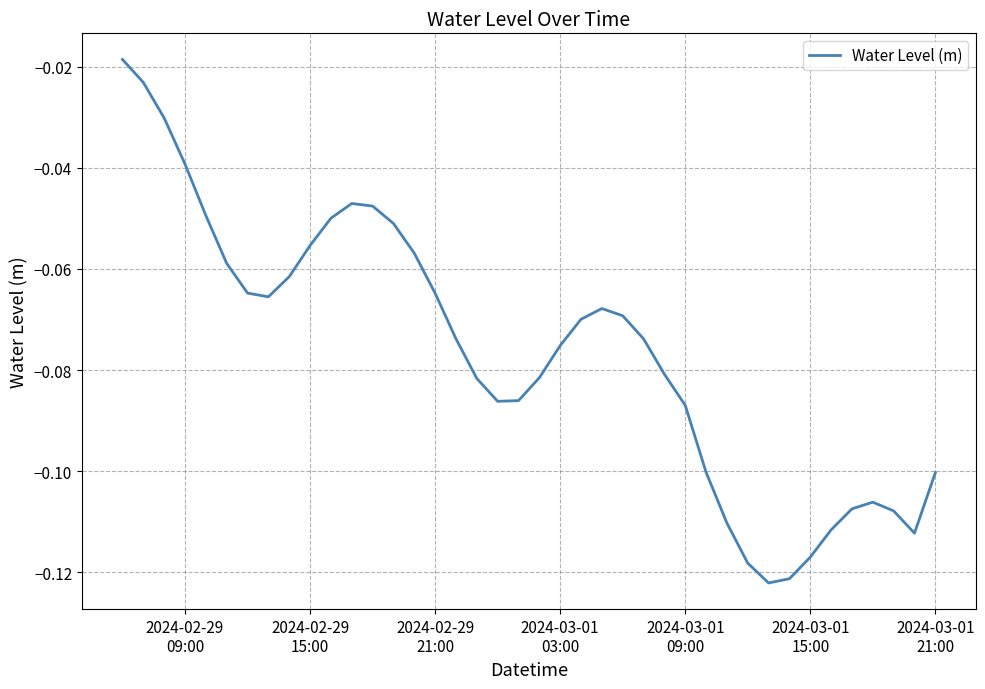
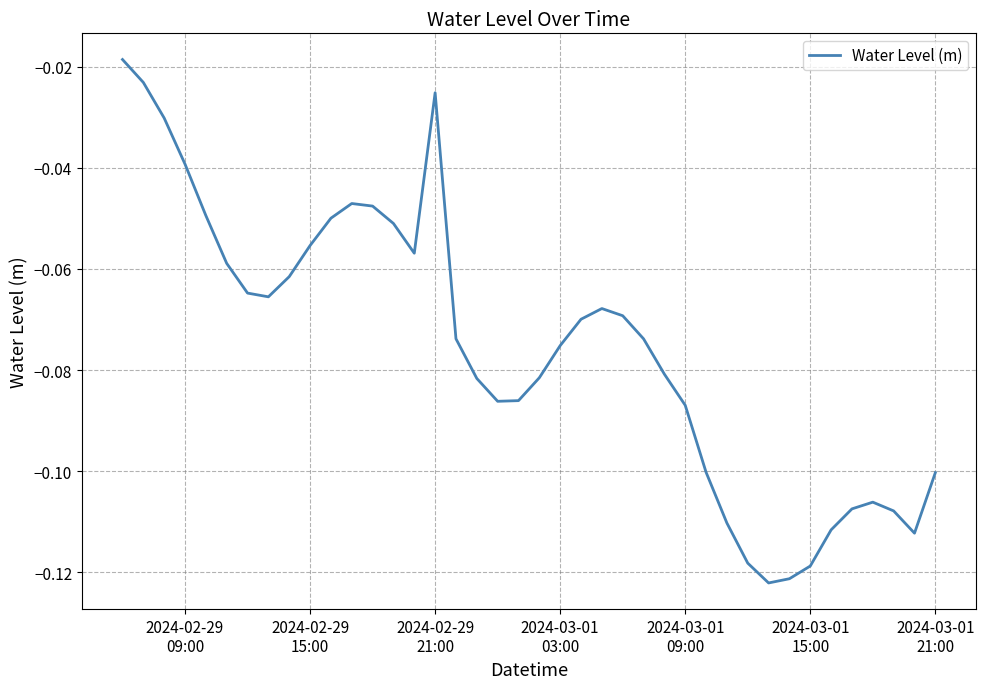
  {
    "2024-02-29 09:00": -0.039,
    "2024-02-29 15:00": -0.055,
-   "2024-02-29 21:00": -0.065,
+   "2024-02-29 21:00": -0.025,
    "2024-03-01 03:00": -0.075,
    "2024-03-01 09:00": -0.087,
-   "2024-03-01 15:00": -0.117,
+   "2024-03-01 15:00": -0.119,
    "2024-03-01 21:00": -0.100
  }
